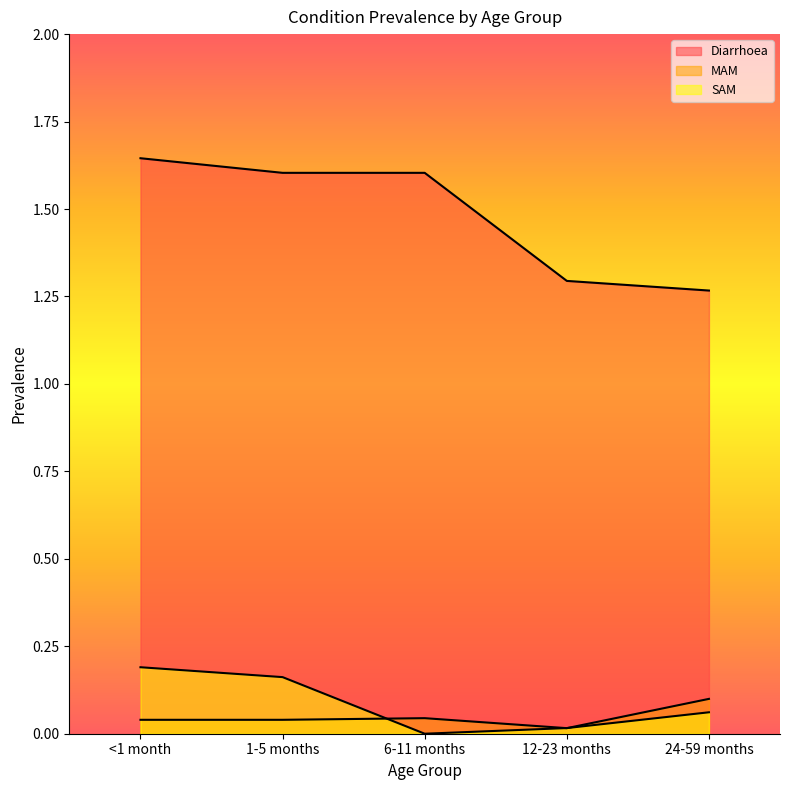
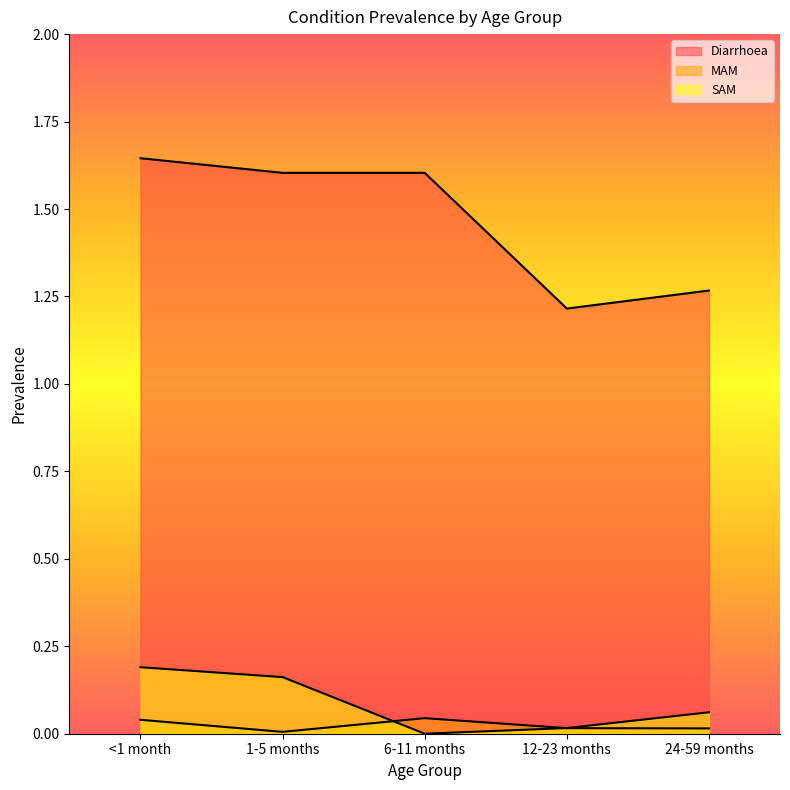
  {
    "Diarrhoea": {
      "<1 month": 1.65,
      "1-5 months": 1.60,
      "6-11 months": 1.60,
-     "12-23 months": 1.29,
+     "12-23 months": 1.22,
      "24-59 months": 1.27
    },
    "MAM": {
      "<1 month": 0.04,
-     "1-5 months": 0.04,
+     "1-5 months": 0.01,
      "6-11 months": 0.04,
-     "24-59 months": 0.10
+     "24-59 months": 0.02
    },
    "SAM": {
      "<1 month": 0.19,
      "1-5 months": 0.16,
      "6-11 months": 0.00,
      "24-59 months": 0.06
    }
  }
